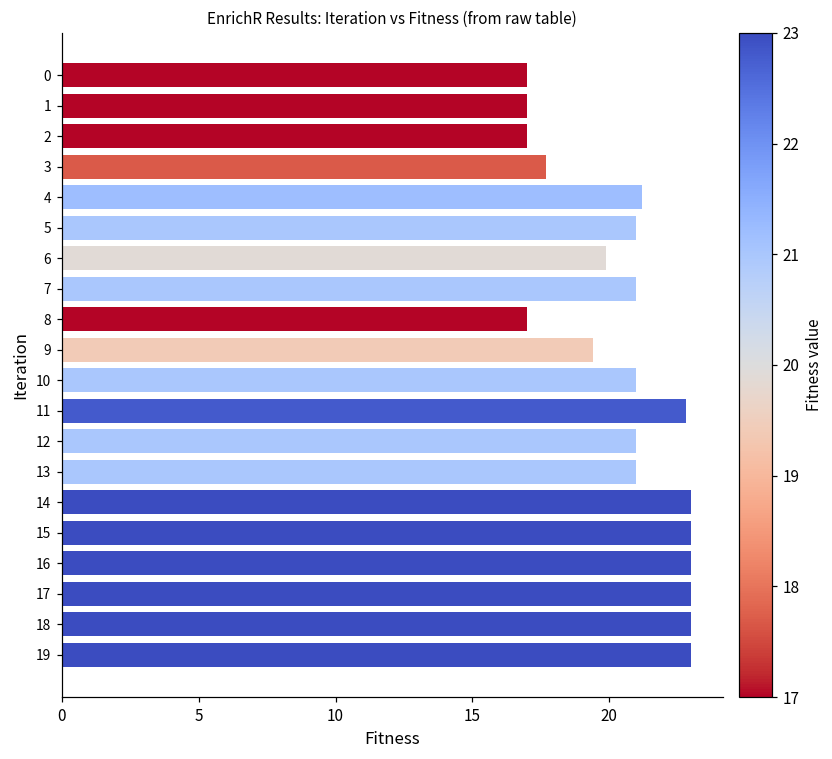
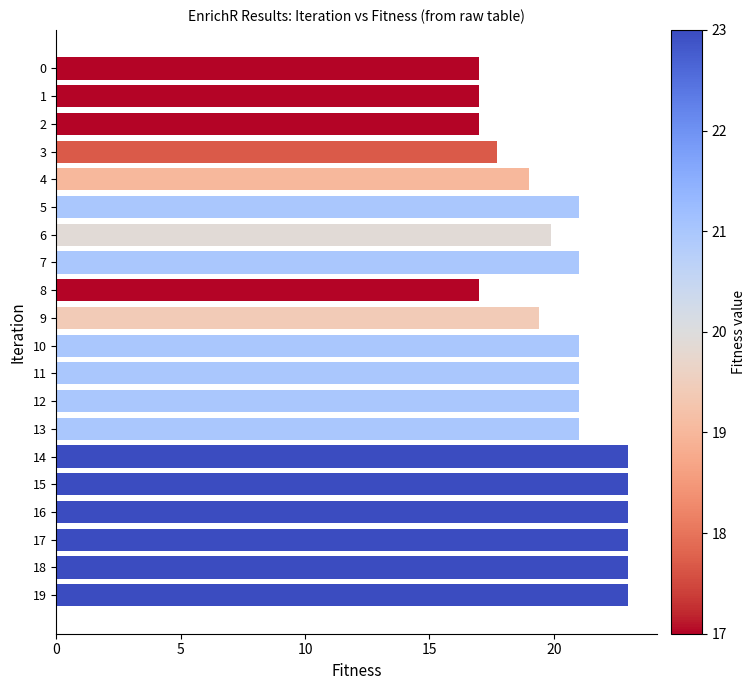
  {
    "0": 17.0,
    "1": 17.0,
    "2": 17.0,
    "3": 17.7,
-   "4": 21.2,
+   "4": 19.0,
    "5": 21.0,
    "6": 19.9,
    "7": 21.0,
    "8": 17.0,
    "9": 19.4,
    "10": 21.0,
-   "11": 22.8,
+   "11": 21.0,
    "12": 21.0,
    "13": 21.0,
    "14": 23.0,
    "15": 23.0,
    "16": 23.0,
    "17": 23.0,
    "18": 23.0,
    "19": 23.0
  }
